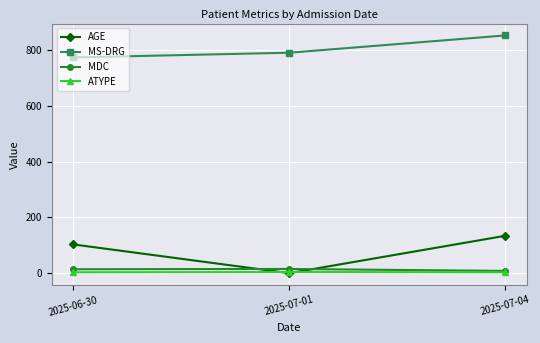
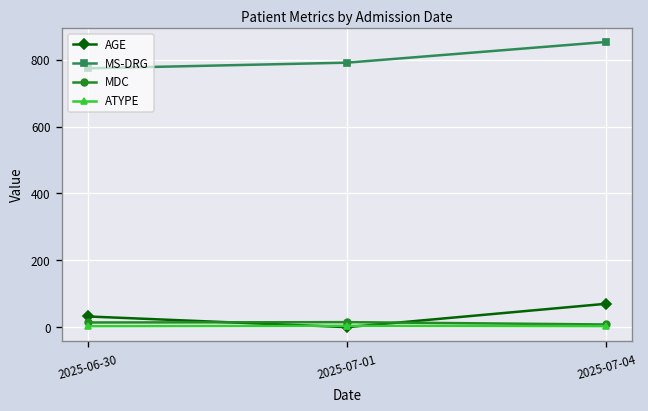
  {
    "AGE": {
-     "2025-06-30": 100,
-     "2025-07-04": 130
+     "2025-06-30": 30,
+     "2025-07-04": 70
    },
    "ATYPE": {
      "2025-06-30": 0
    }
  }
